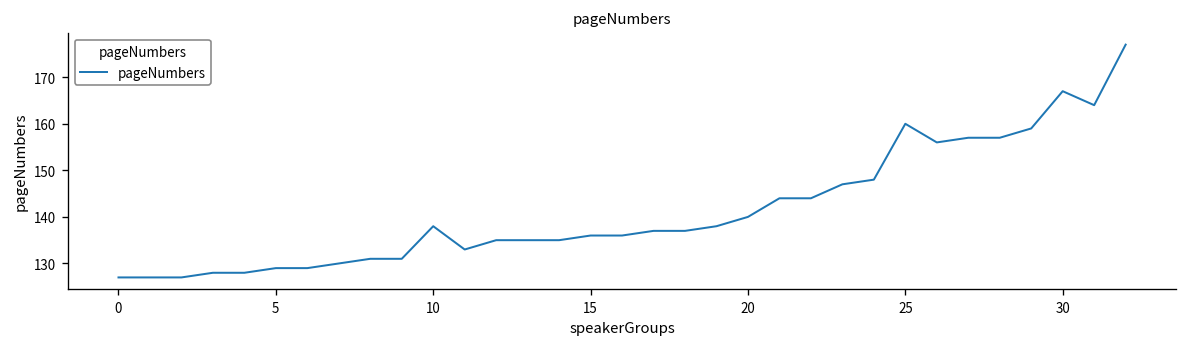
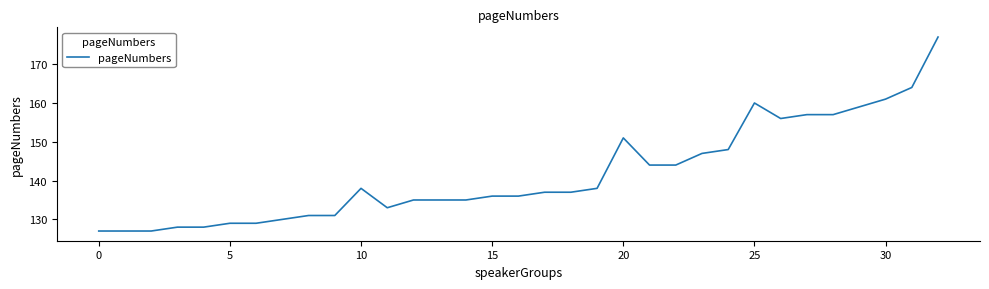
  {
    "0": 127,
    "5": 129,
    "10": 138,
    "15": 136,
-   "20": 140,
+   "20": 151,
    "25": 160,
-   "30": 167
+   "30": 161
  }
